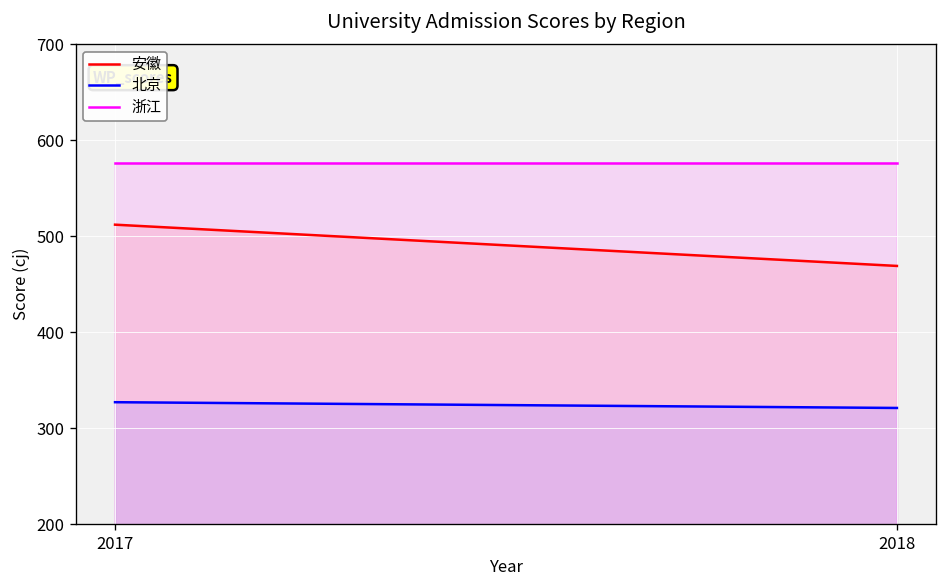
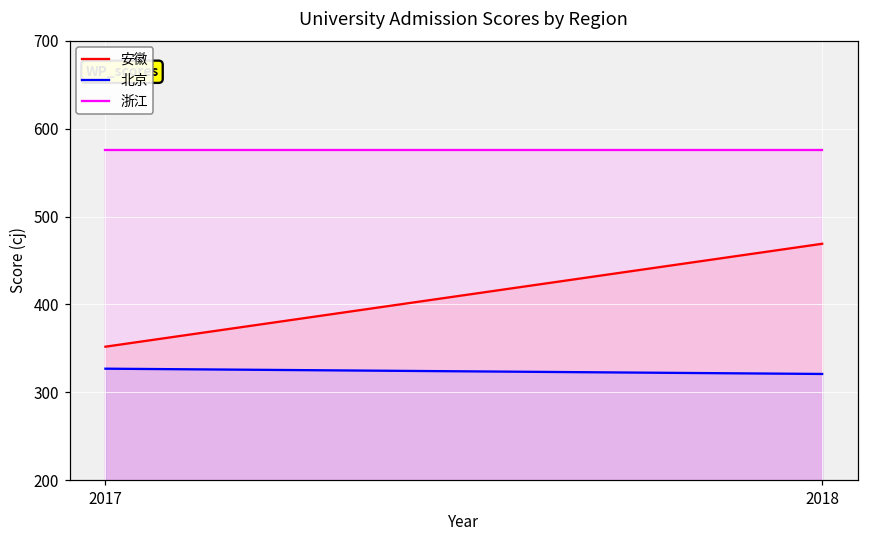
  {
    "安徽": {
-     "2017": 510,
+     "2017": 350,
      "2018": 470
    },
    "北京": {
      "2017": 330,
      "2018": 320
    },
    "浙江": {
      "2017": 580,
      "2018": 580
    }
  }
